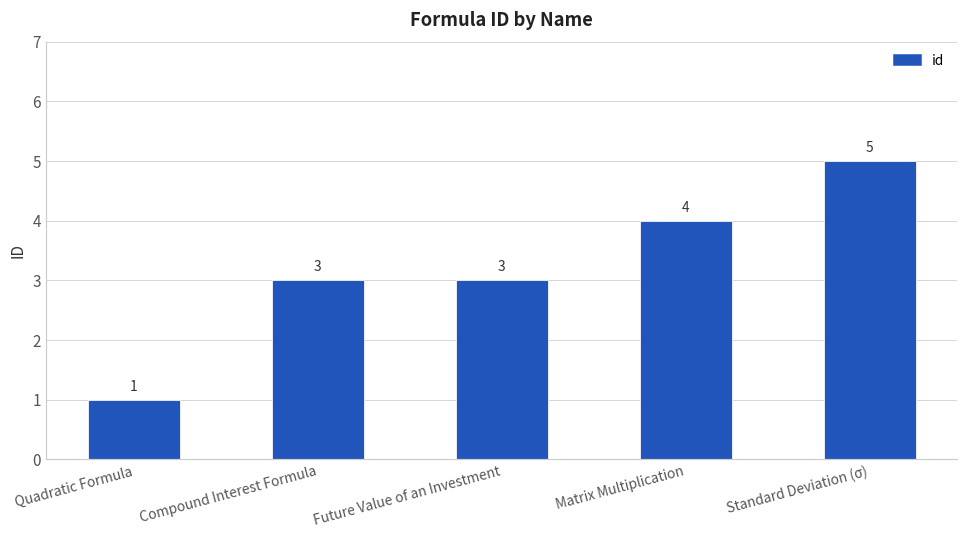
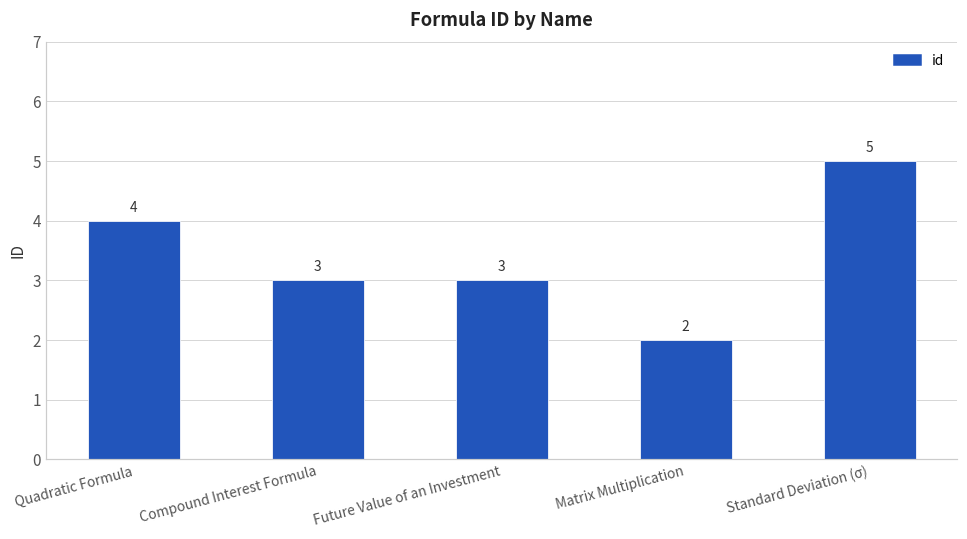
  {
-   "Quadratic Formula": 1,
+   "Quadratic Formula": 4,
    "Compound Interest Formula": 3,
    "Future Value of an Investment": 3,
-   "Matrix Multiplication": 4,
+   "Matrix Multiplication": 2,
    "Standard Deviation (σ)": 5
  }
